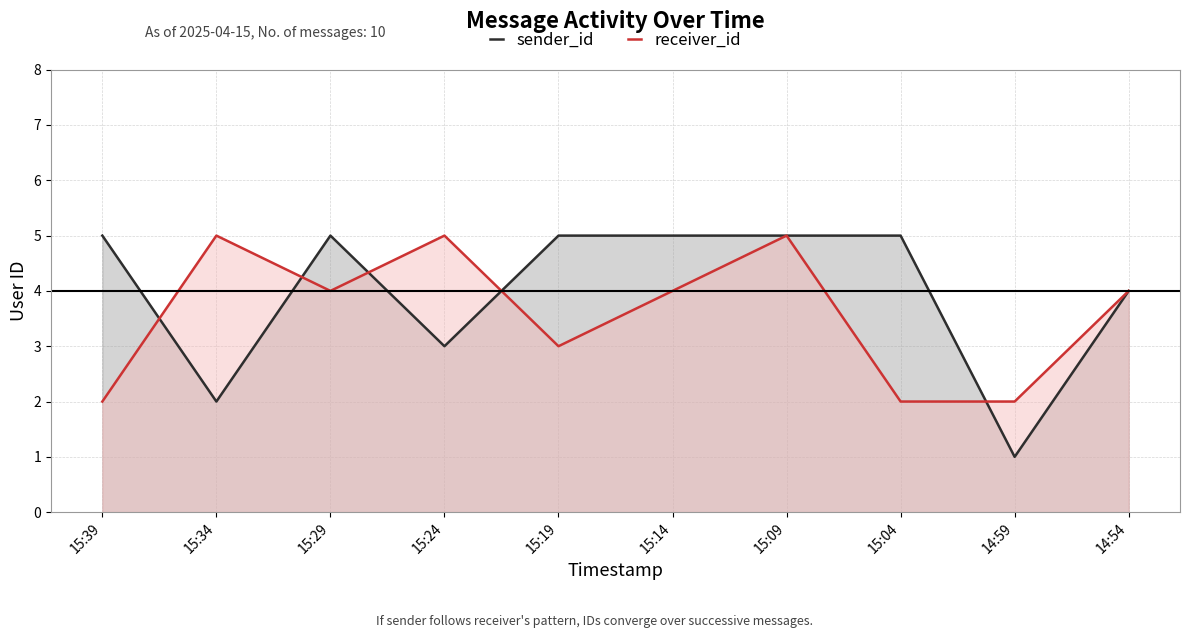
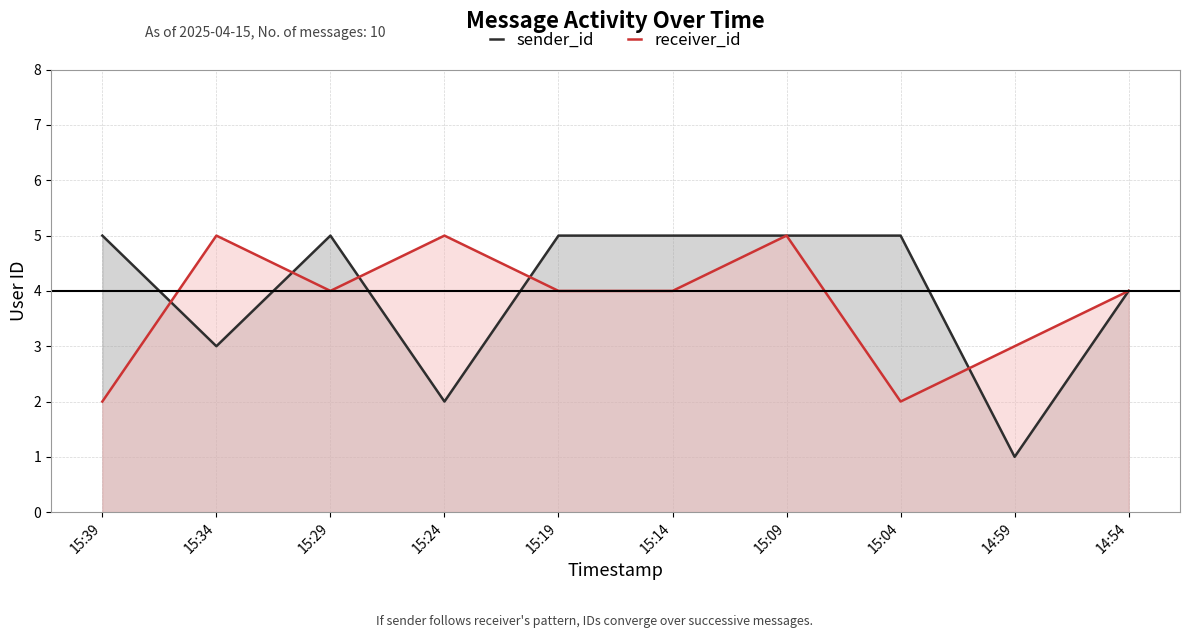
  {
    "sender_id": {
      "15:39": 5,
-     "15:34": 2,
+     "15:34": 3,
      "15:29": 5,
-     "15:24": 3,
+     "15:24": 2,
      "15:19": 5,
      "15:14": 5,
      "15:04": 5,
      "14:59": 1
    },
    "receiver_id": {
      "15:39": 2,
      "15:34": 5,
      "15:29": 4,
      "15:24": 5,
-     "15:19": 3,
+     "15:19": 4,
      "15:14": 4,
      "15:04": 2,
-     "14:59": 2
+     "14:59": 3
    }
  }
